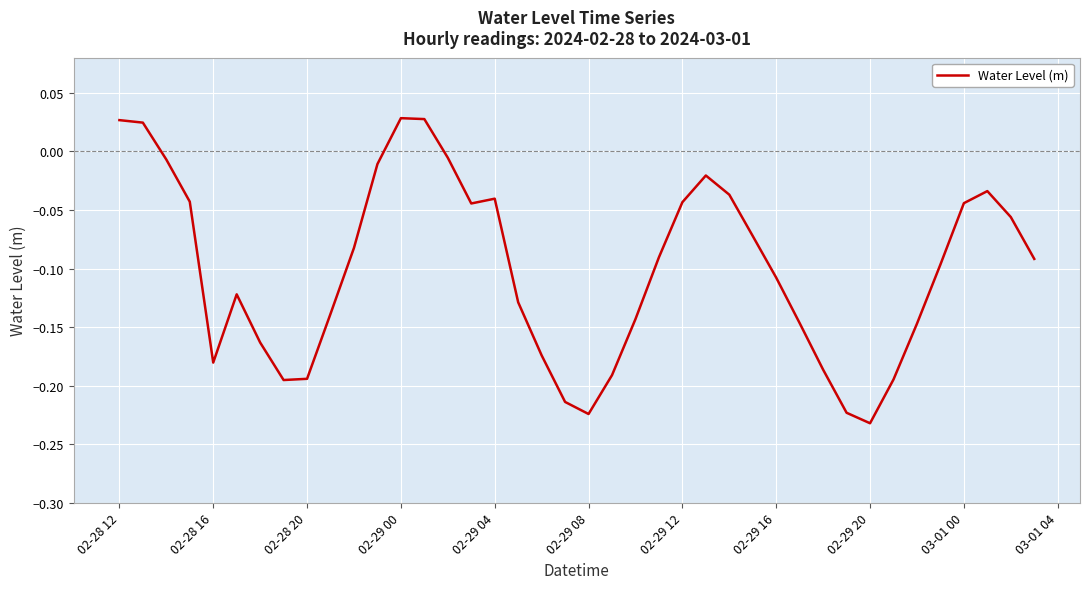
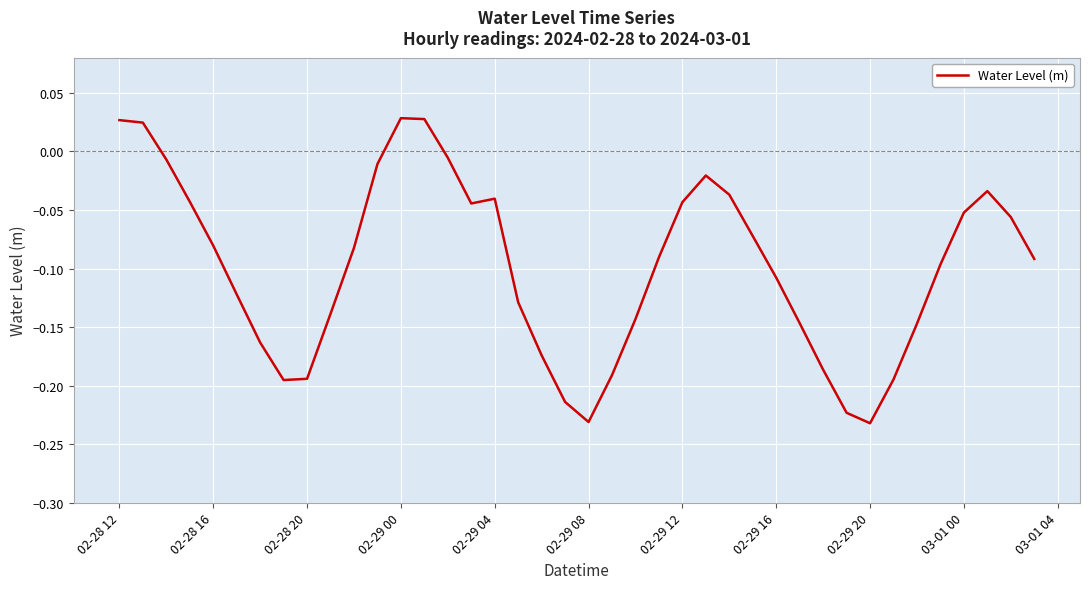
  {
    "02-28 12": 0.027,
-   "02-28 16": -0.180,
+   "02-28 16": -0.080,
    "02-28 20": -0.194,
    "02-29 00": 0.028,
    "02-29 04": -0.040,
-   "02-29 08": -0.224,
+   "02-29 08": -0.231,
    "02-29 12": -0.043,
    "02-29 16": -0.108,
    "02-29 20": -0.232,
-   "03-01 00": -0.044
+   "03-01 00": -0.052
  }
